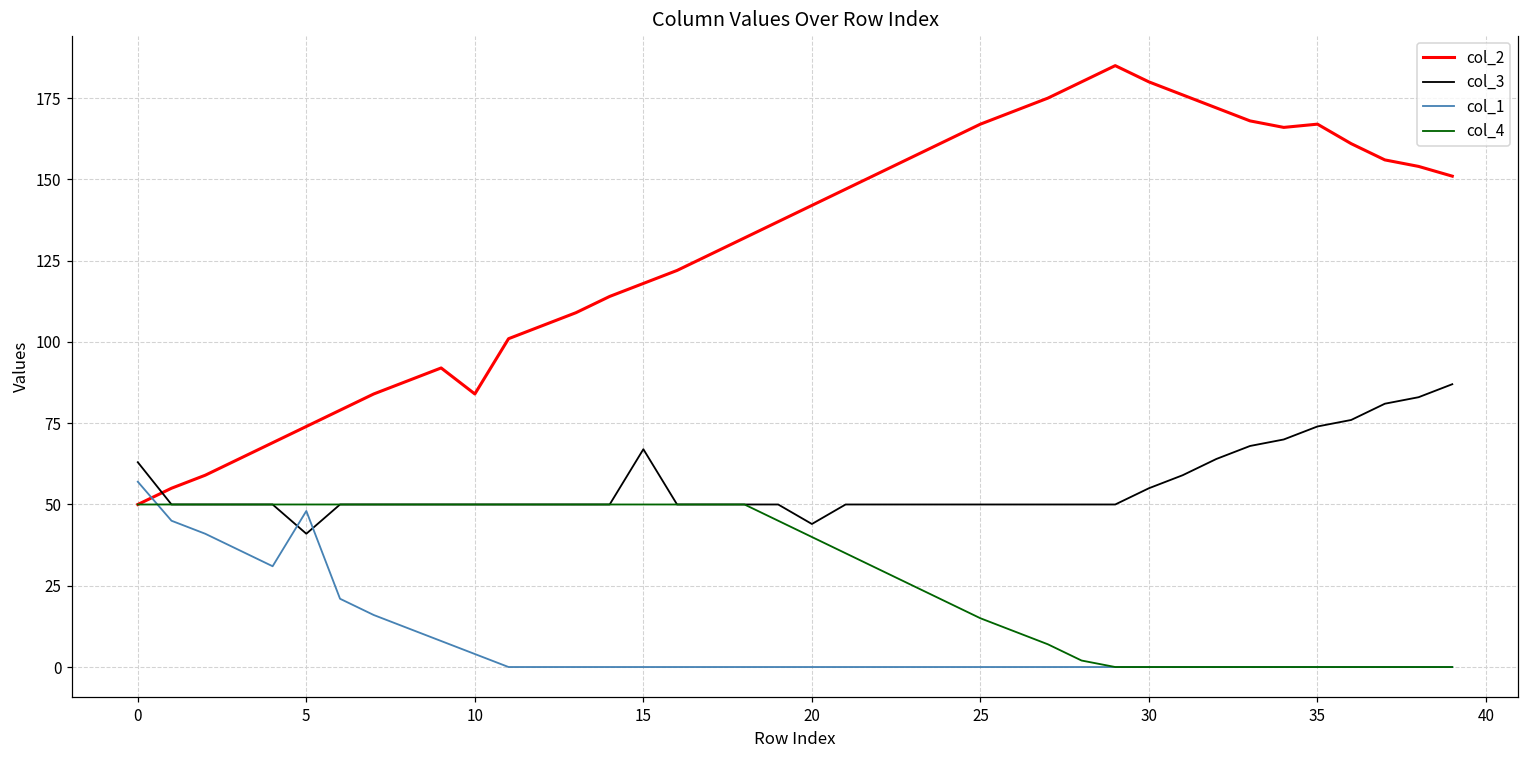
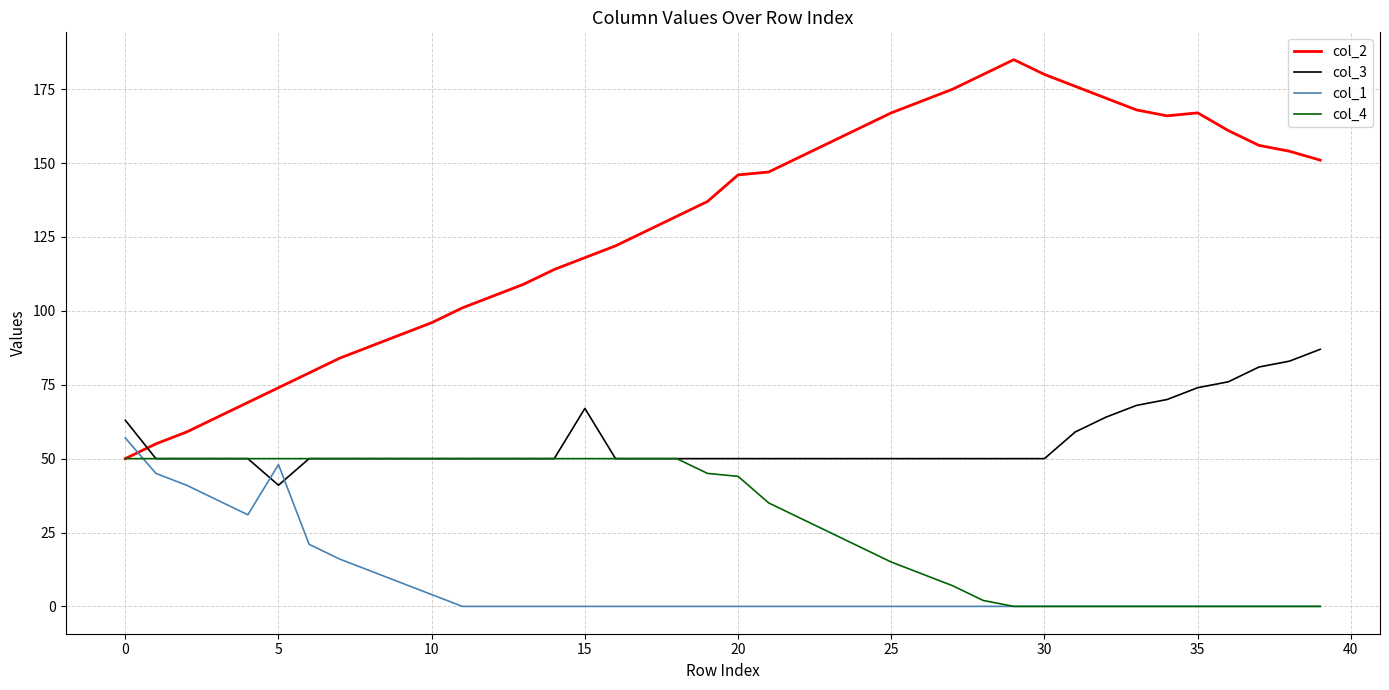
  {
    "col_2": {
      "5": 74,
-     "10": 84,
+     "10": 96,
      "15": 118,
-     "20": 142,
+     "20": 146,
      "25": 167,
      "30": 180,
      "35": 167
    },
    "col_3": {
      "0": 63,
      "5": 41,
      "15": 67,
-     "20": 44,
+     "20": 50,
      "25": 50,
-     "30": 55,
+     "30": 50,
      "35": 74
    },
    "col_1": {
      "0": 57,
      "5": 48,
      "10": 4,
      "15": 0,
      "20": 0,
      "25": 0
    },
    "col_4": {
      "5": 50,
      "15": 50,
-     "20": 40,
+     "20": 44,
      "25": 15
    }
  }
